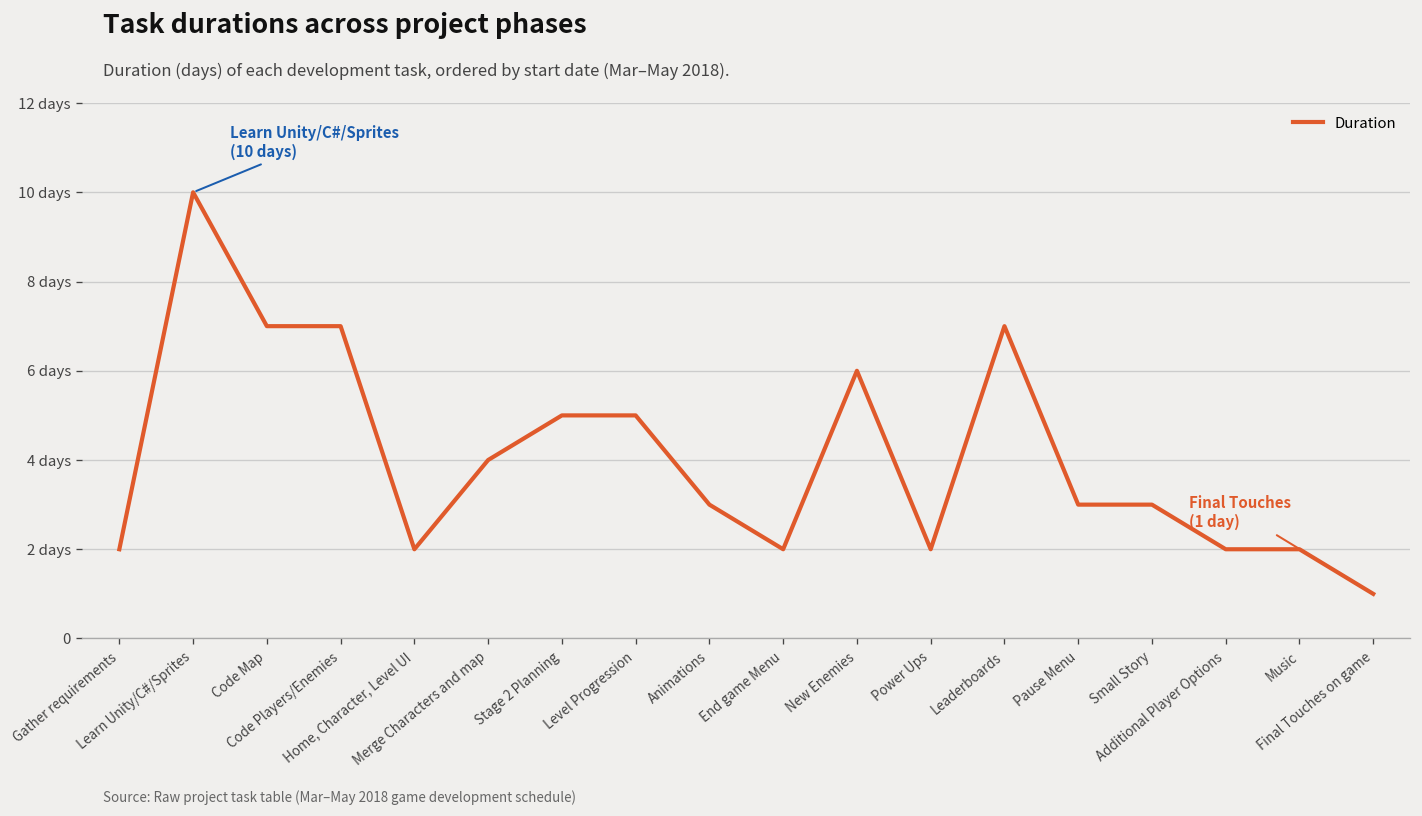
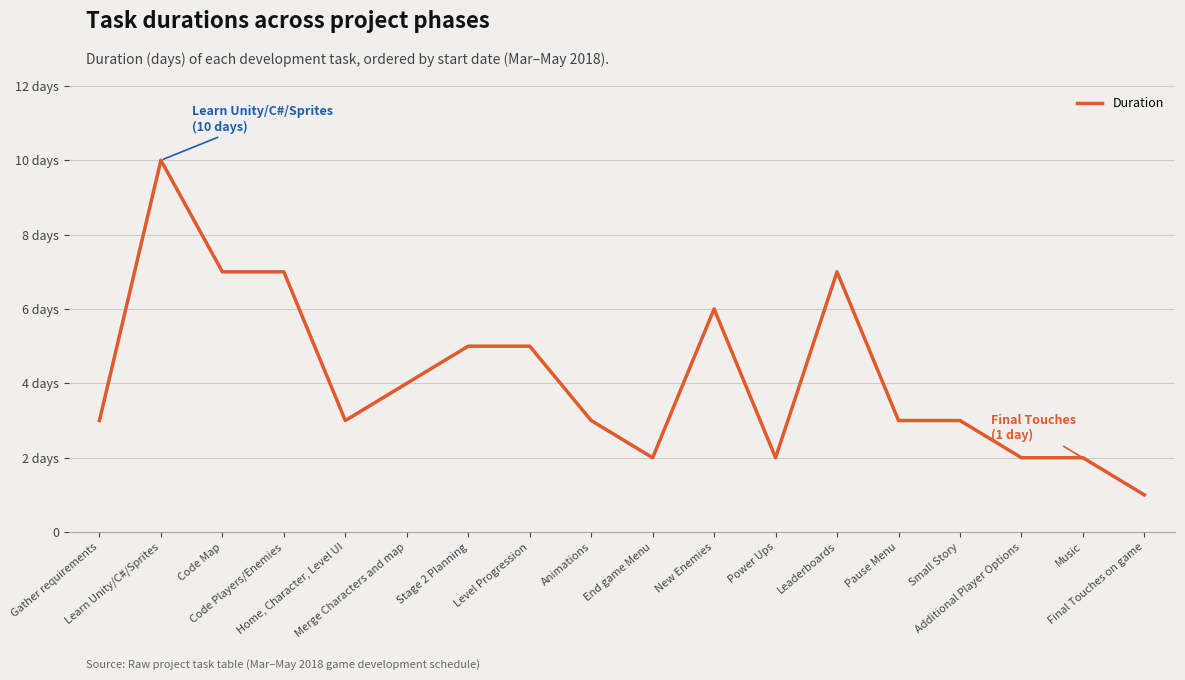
  {
-   "Gather requirements": "2 days",
+   "Gather requirements": "3 days",
    "Code Map": "7 days",
    "Code Players/Enemies": "7 days",
-   "Home, Character, Level UI": "2 days",
+   "Home, Character, Level UI": "3 days",
    "Merge Characters and map": "4 days",
    "Stage 2 Planning": "5 days",
    "Level Progression": "5 days",
    "Animations": "3 days",
    "End game Menu": "2 days",
    "New Enemies": "6 days",
    "Power Ups": "2 days",
    "Leaderboards": "7 days",
    "Pause Menu": "3 days",
    "Small Story": "3 days",
    "Final Touches on game": "1 days"
  }
